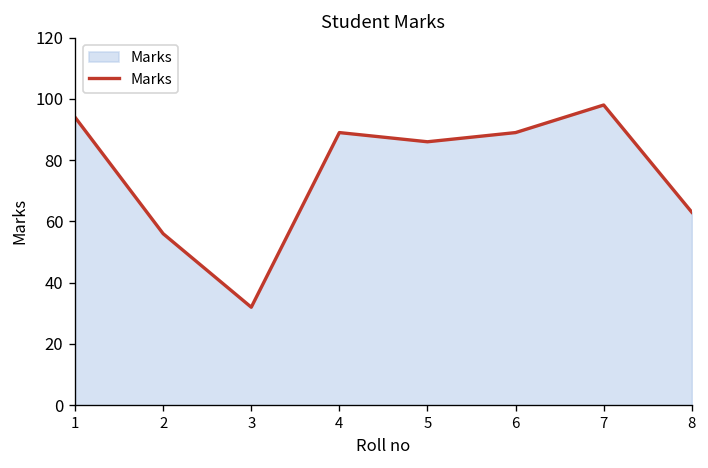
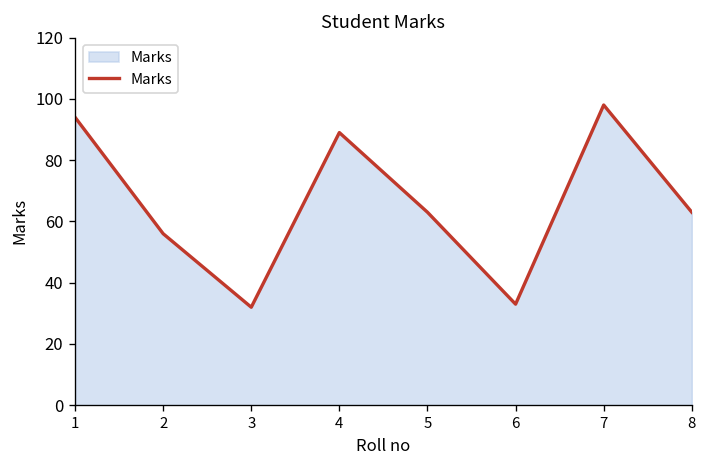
  {
    "1": 94,
    "2": 56,
    "3": 32,
    "4": 89,
-   "5": 86,
-   "6": 89,
+   "5": 63,
+   "6": 33,
    "7": 98,
    "8": 63
  }
